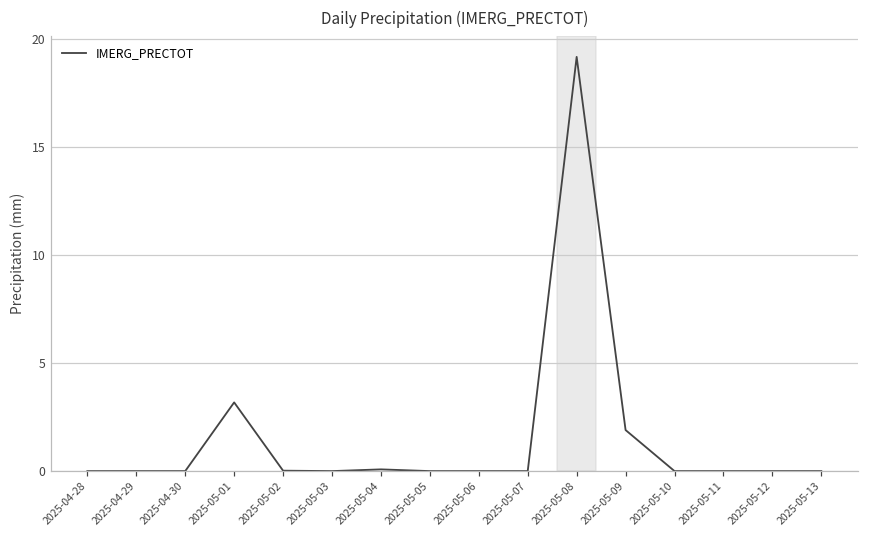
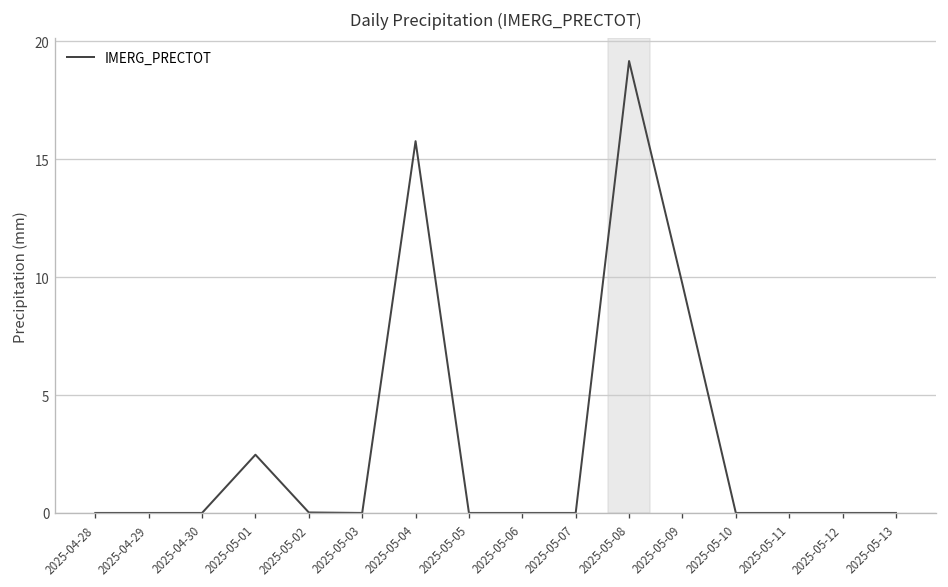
  {
    "2025-04-28": 0.0,
    "2025-04-29": 0.0,
    "2025-04-30": 0.0,
-   "2025-05-01": 3.2,
+   "2025-05-01": 2.5,
    "2025-05-02": 0.0,
    "2025-05-03": 0.0,
-   "2025-05-04": 0.1,
+   "2025-05-04": 15.8,
    "2025-05-05": 0.0,
    "2025-05-06": 0.0,
    "2025-05-07": 0.0,
    "2025-05-08": 19.2,
-   "2025-05-09": 1.9,
+   "2025-05-09": 9.7,
    "2025-05-10": 0.0,
    "2025-05-11": 0.0,
    "2025-05-12": 0.0,
    "2025-05-13": 0.0
  }
